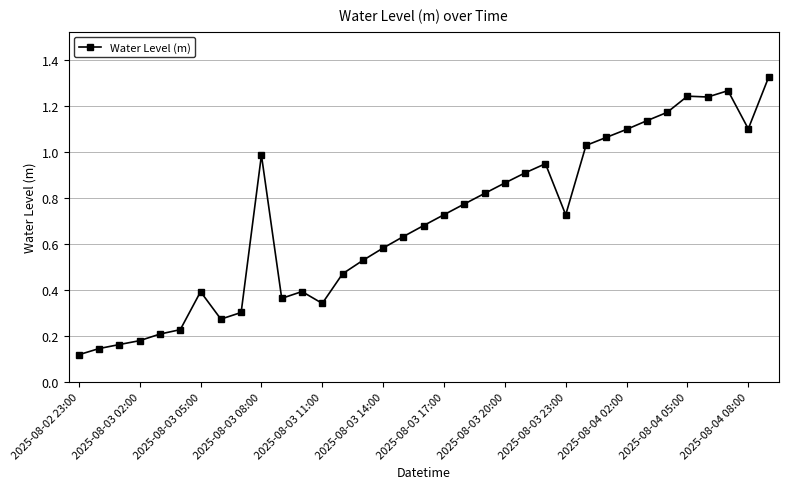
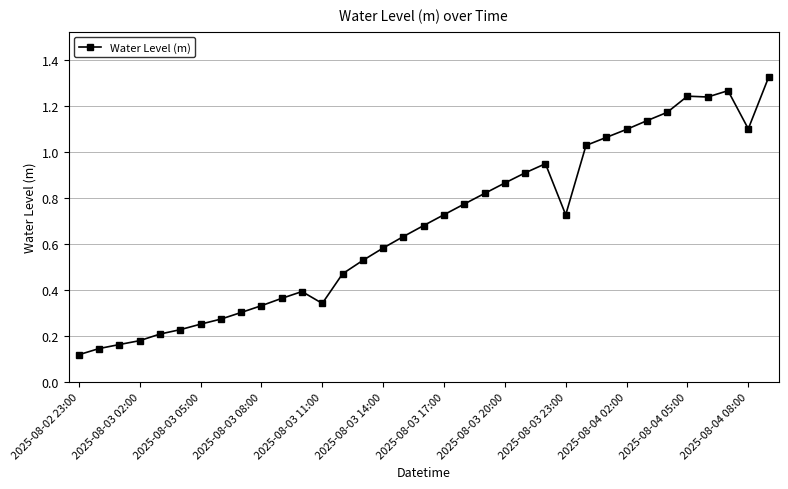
  {
    "2025-08-02 23:00": 0.12,
    "2025-08-03 02:00": 0.18,
-   "2025-08-03 05:00": 0.39,
-   "2025-08-03 08:00": 0.99,
+   "2025-08-03 05:00": 0.25,
+   "2025-08-03 08:00": 0.33,
    "2025-08-03 11:00": 0.34,
    "2025-08-03 14:00": 0.58,
    "2025-08-03 17:00": 0.73,
    "2025-08-03 20:00": 0.86,
    "2025-08-03 23:00": 0.73,
    "2025-08-04 02:00": 1.10,
    "2025-08-04 05:00": 1.24,
    "2025-08-04 08:00": 1.10
  }
